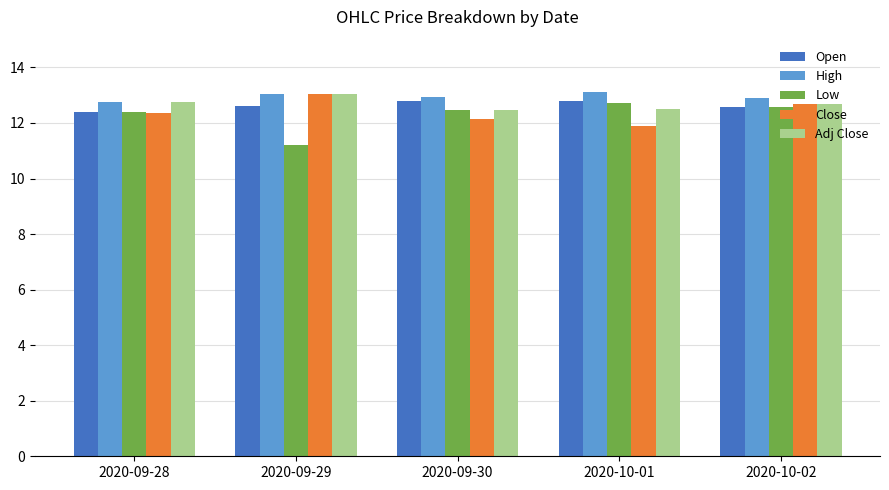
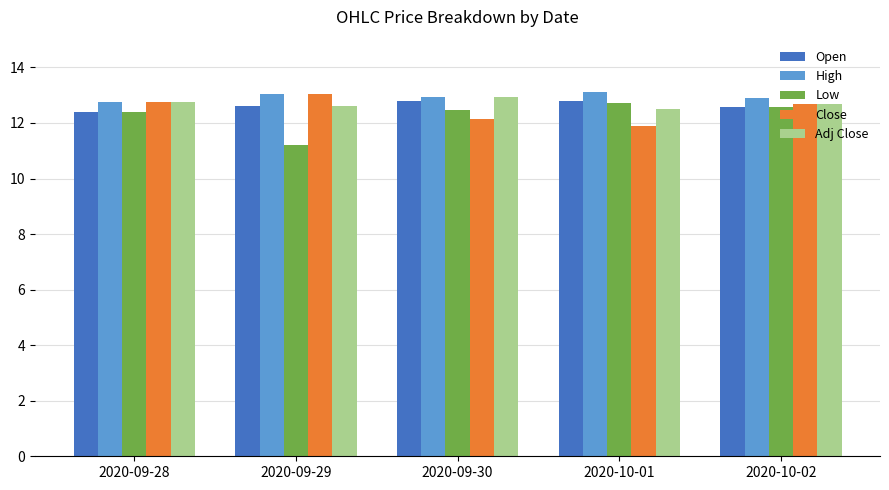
  {
    "Low": {
      "2020-09-28": 12.4,
      "2020-09-29": 11.2,
      "2020-09-30": 12.5,
      "2020-10-01": 12.7,
      "2020-10-02": 12.6
    },
    "Close": {
-     "2020-09-28": 12.4,
+     "2020-09-28": 12.8,
      "2020-09-29": 13.1,
      "2020-09-30": 12.1,
      "2020-10-01": 11.9,
      "2020-10-02": 12.7
    },
    "Adj Close": {
      "2020-09-28": 12.8,
-     "2020-09-29": 13.1,
-     "2020-09-30": 12.5,
+     "2020-09-29": 12.6,
+     "2020-09-30": 12.9,
      "2020-10-01": 12.5,
      "2020-10-02": 12.7
    }
  }
